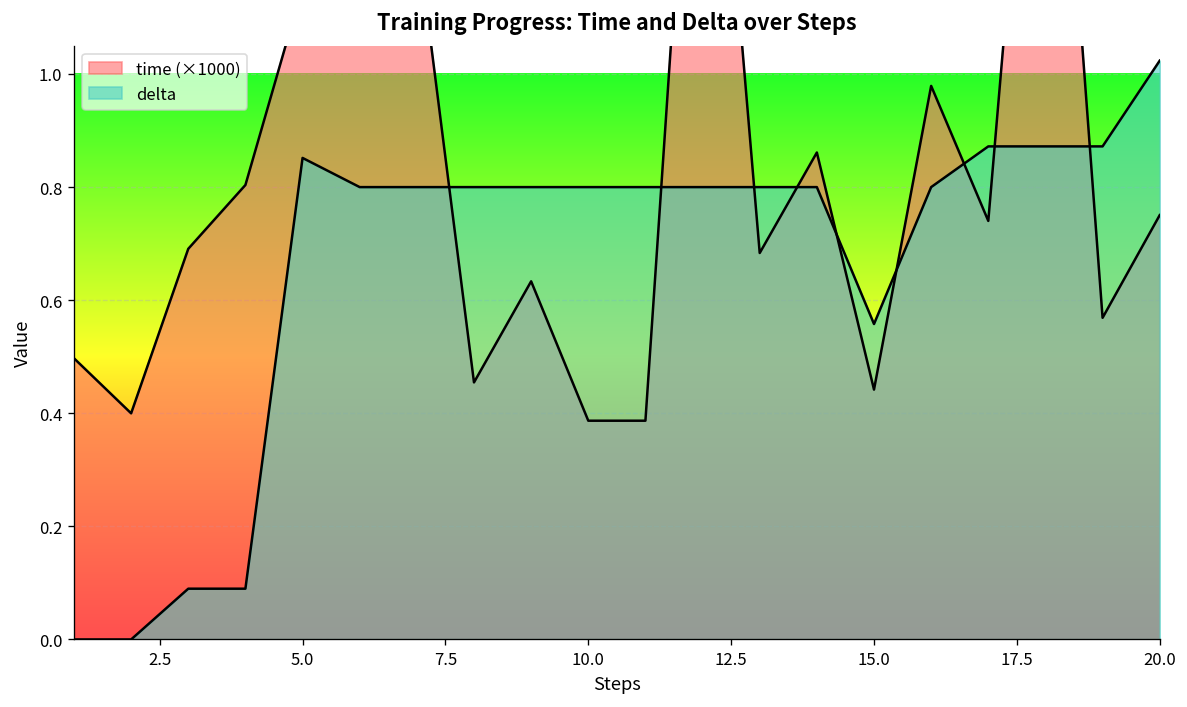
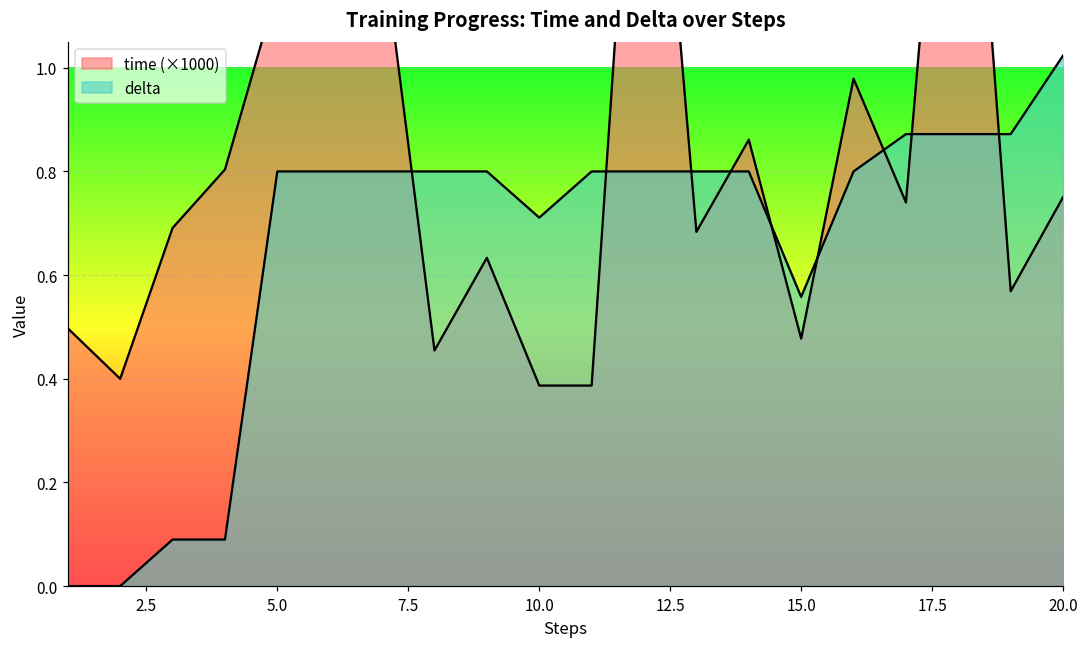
  {
    "time (×1000)": {
      "10.0": 0.39,
-     "15.0": 0.44,
+     "15.0": 0.48,
      "20.0": 0.75
    },
    "delta": {
-     "5.0": 0.85,
-     "10.0": 0.80,
+     "5.0": 0.80,
+     "10.0": 0.71,
      "15.0": 0.56,
      "20.0": 1.02
    }
  }
